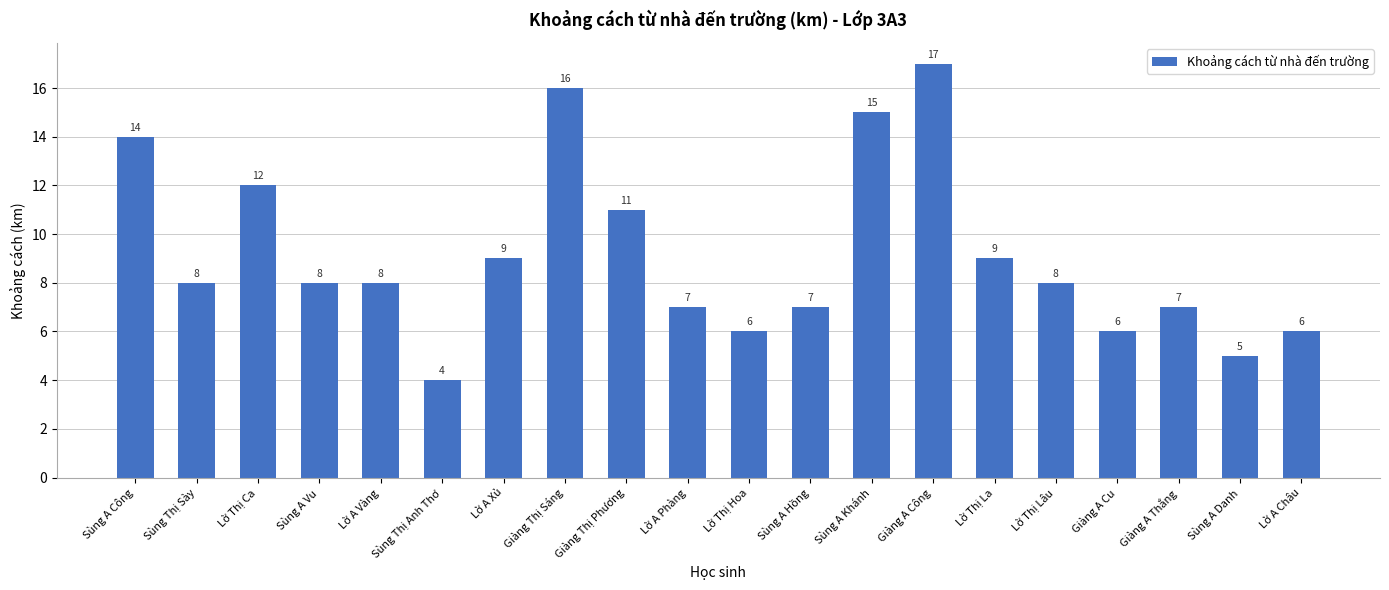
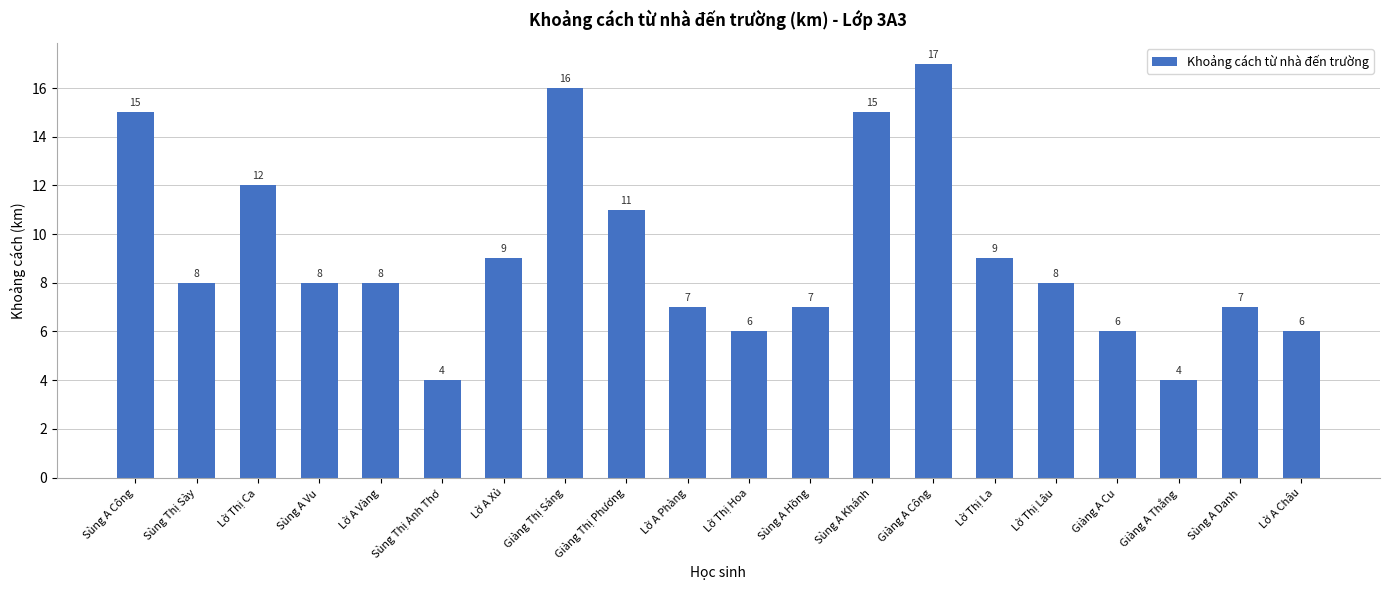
  {
-   "Sùng A Công": 14,
+   "Sùng A Công": 15,
    "Sùng Thị Sày": 8,
    "Lờ Thị Ca": 12,
    "Sùng A Vu": 8,
    "Lờ A Vàng": 8,
    "Sùng Thị Anh Thơ": 4,
    "Lờ A Xủ": 9,
    "Giàng Thị Sáng": 16,
    "Giàng Thị Phương": 11,
    "Lờ A Phàng": 7,
    "Lờ Thị Hoa": 6,
    "Sùng A Hồng": 7,
    "Sùng A Khánh": 15,
    "Giàng A Công": 17,
    "Lờ Thị La": 9,
    "Lờ Thị Lâu": 8,
    "Giàng A Cu": 6,
-   "Giàng A Thắng": 7,
-   "Sùng A Danh": 5,
+   "Giàng A Thắng": 4,
+   "Sùng A Danh": 7,
    "Lờ A Châu": 6
  }
